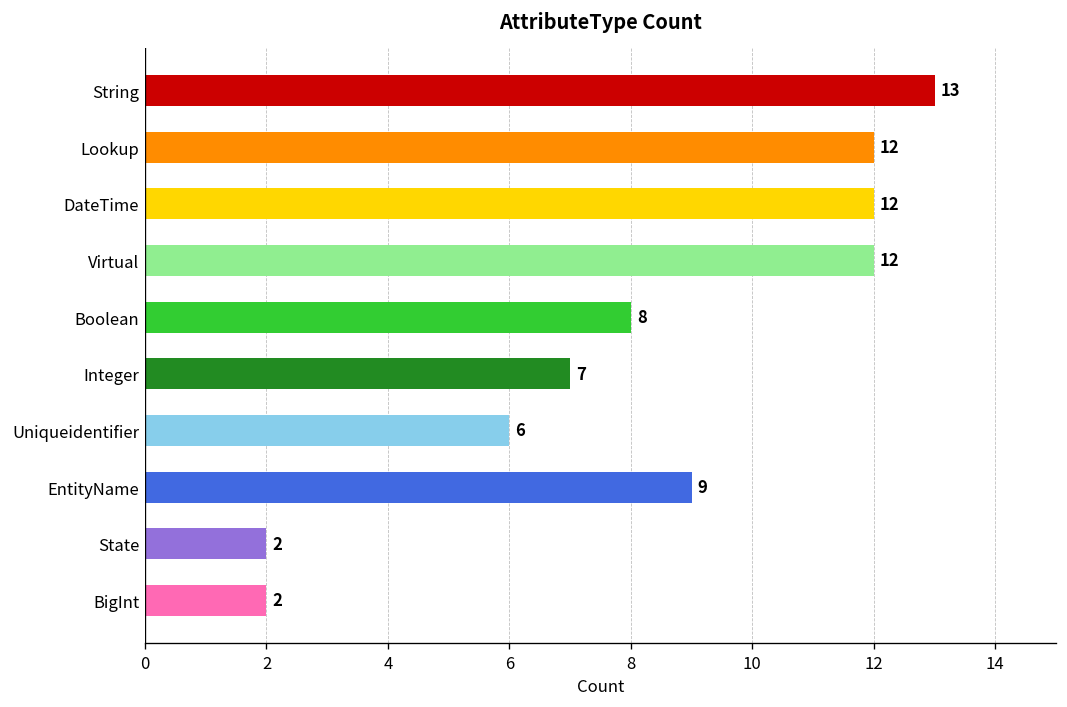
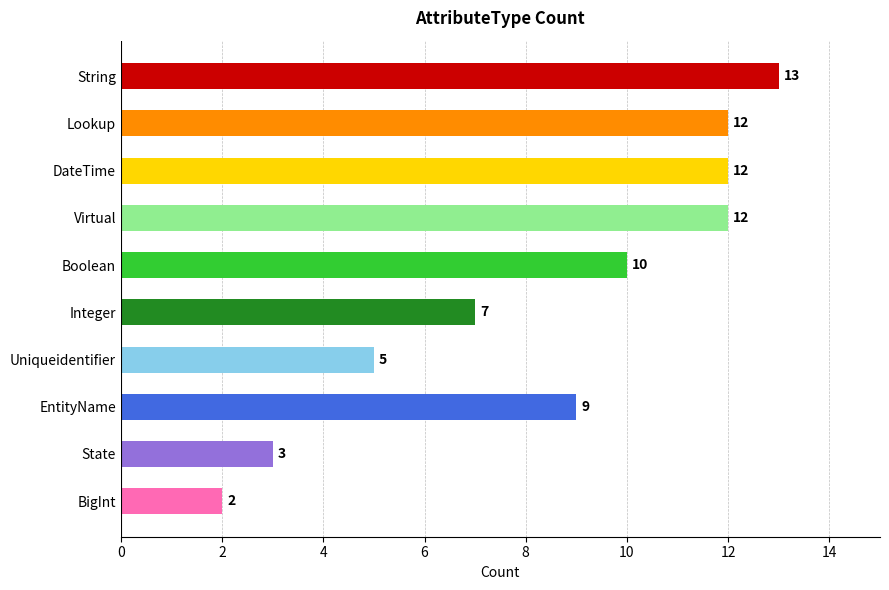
  {
    "String": 13,
    "Lookup": 12,
    "DateTime": 12,
    "Virtual": 12,
-   "Boolean": 8,
+   "Boolean": 10,
    "Integer": 7,
-   "Uniqueidentifier": 6,
+   "Uniqueidentifier": 5,
    "EntityName": 9,
-   "State": 2,
+   "State": 3,
    "BigInt": 2
  }
